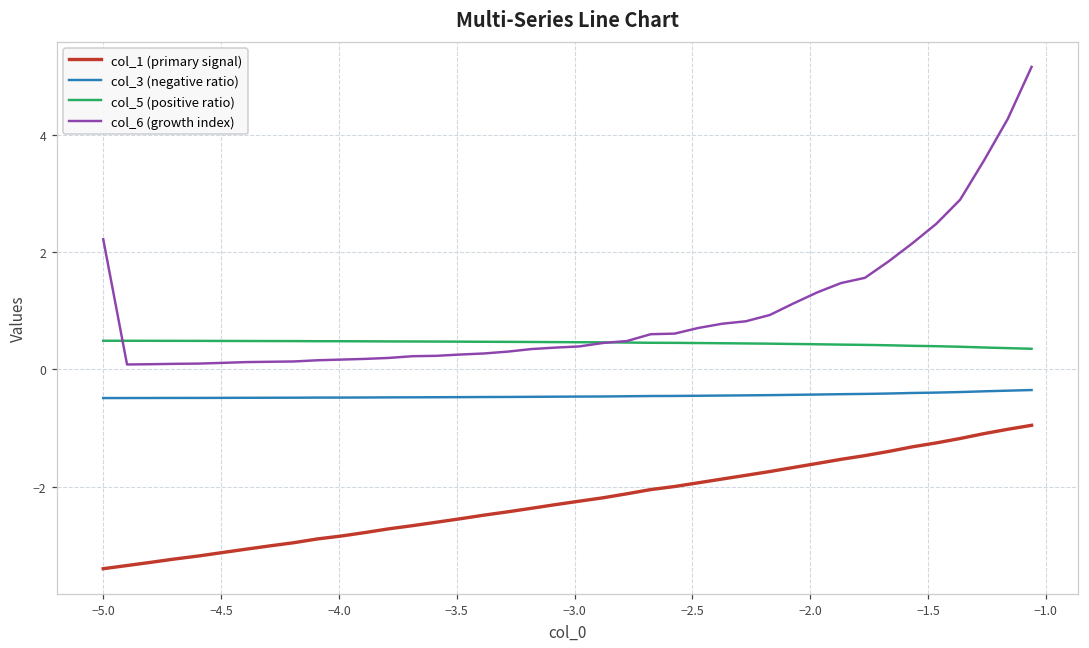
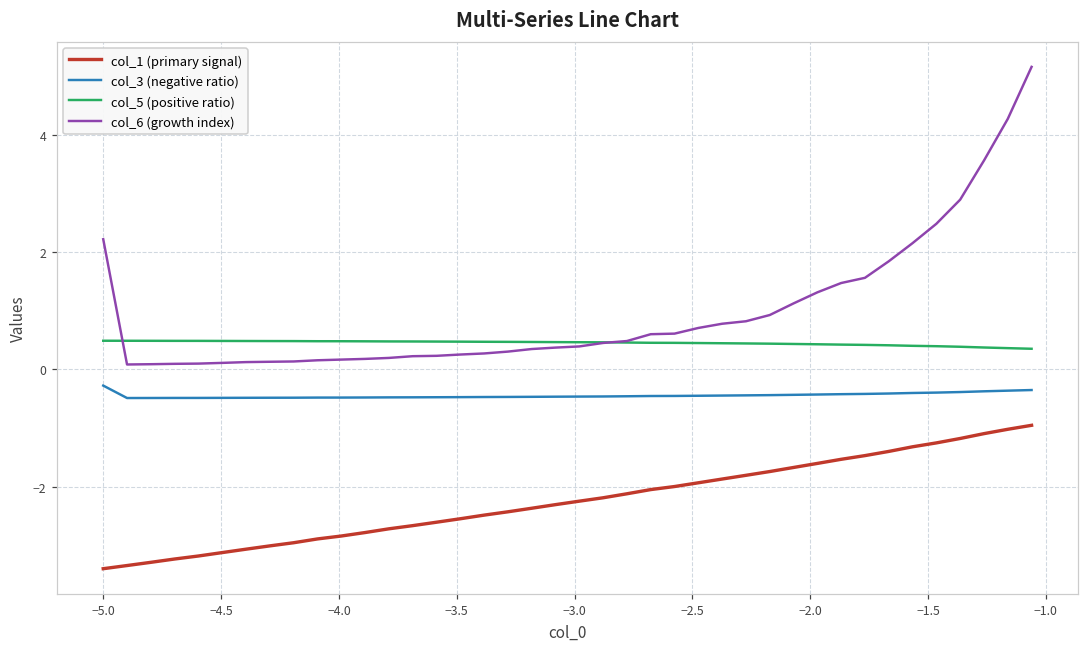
  {
    "col_1 (primary signal)": {
      "−5.0": -3.4
    },
    "col_3 (negative ratio)": {
-     "−5.0": -0.5
+     "−5.0": -0.3
    },
    "col_5 (positive ratio)": {
      "−5.0": 0.5
    },
    "col_6 (growth index)": {
      "−5.0": 2.2
    }
  }
